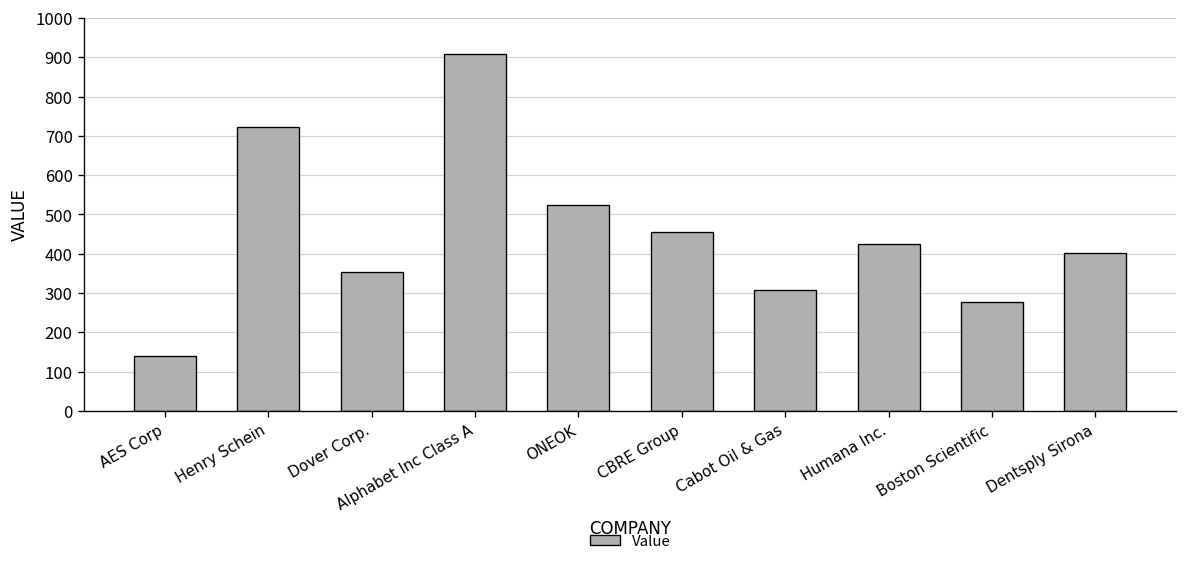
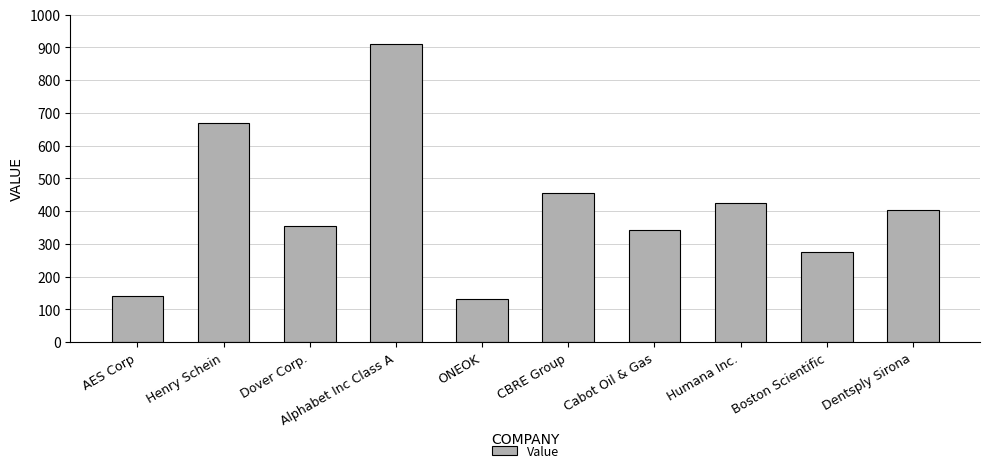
  {
    "AES Corp": 140,
-   "Henry Schein": 720,
+   "Henry Schein": 670,
    "Dover Corp.": 350,
    "Alphabet Inc Class A": 910,
-   "ONEOK": 520,
+   "ONEOK": 130,
    "CBRE Group": 460,
-   "Cabot Oil & Gas": 310,
+   "Cabot Oil & Gas": 340,
    "Humana Inc.": 420,
    "Boston Scientific": 280,
    "Dentsply Sirona": 400
  }
